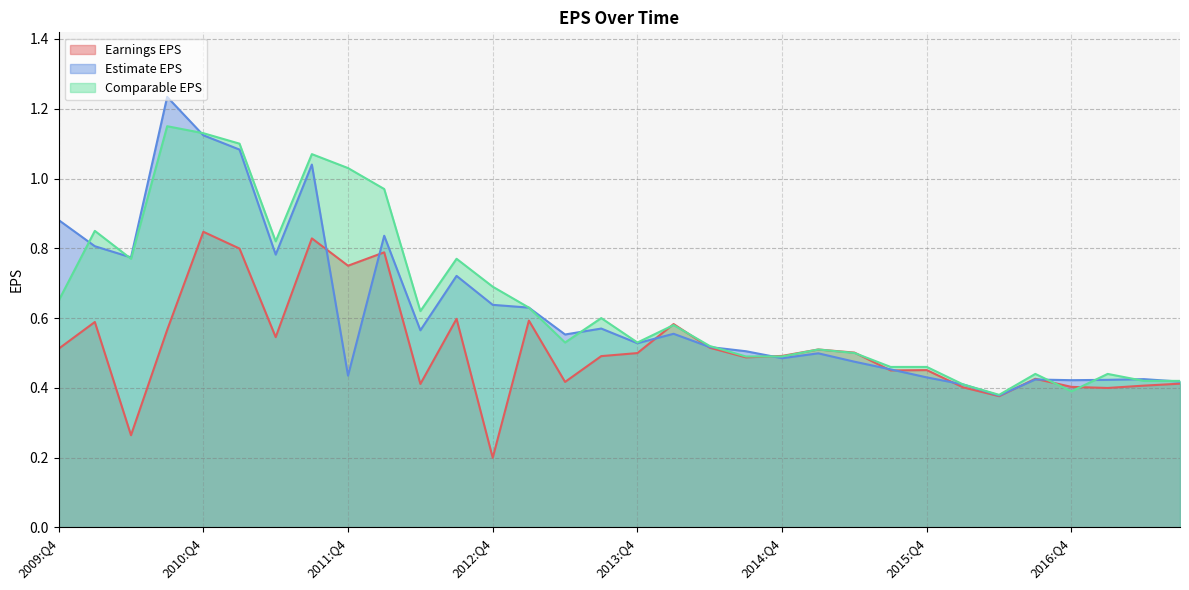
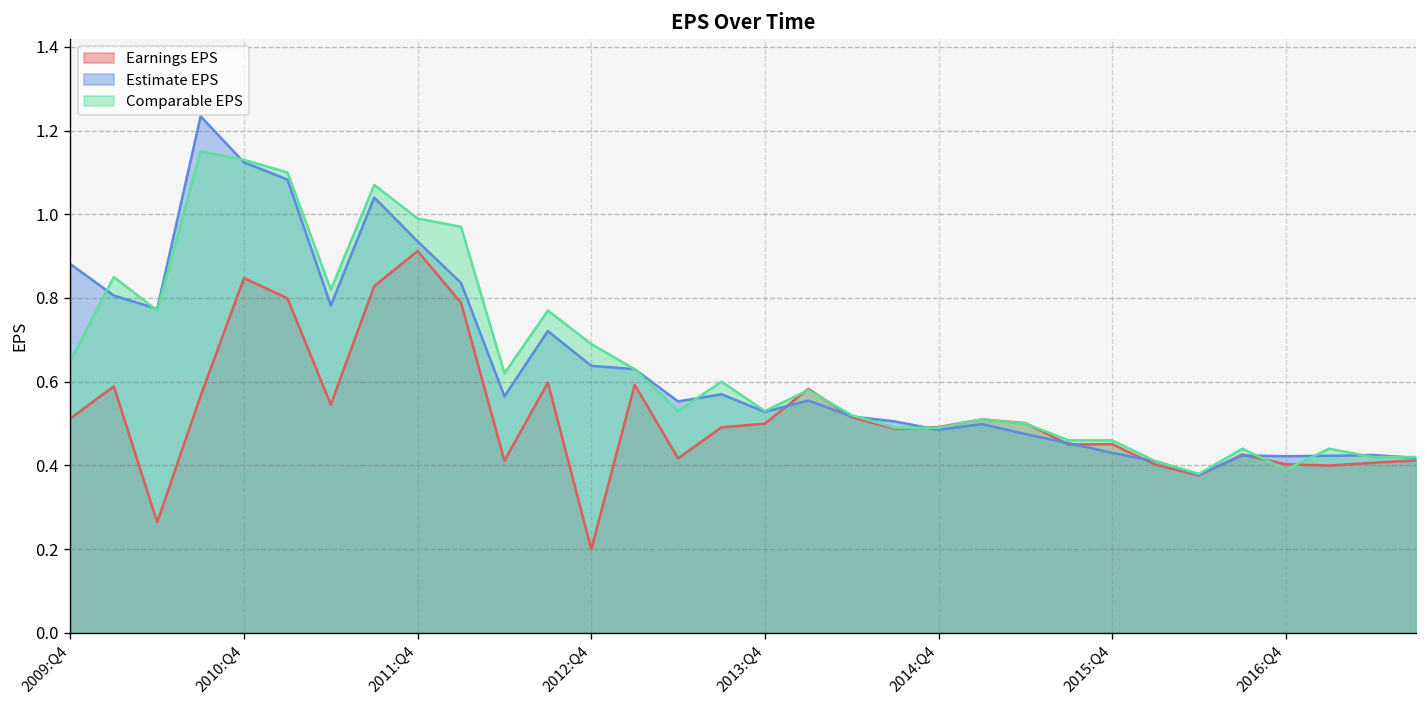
  {
    "Earnings EPS": {
      "2009:Q4": 0.51,
      "2010:Q4": 0.85,
-     "2011:Q4": 0.75,
+     "2011:Q4": 0.91,
      "2012:Q4": 0.20,
      "2013:Q4": 0.50,
      "2015:Q4": 0.45,
      "2016:Q4": 0.40
    },
    "Estimate EPS": {
      "2009:Q4": 0.88,
-     "2011:Q4": 0.44,
+     "2011:Q4": 0.94,
      "2012:Q4": 0.64,
      "2015:Q4": 0.43,
      "2016:Q4": 0.42
    },
    "Comparable EPS": {
      "2009:Q4": 0.65,
-     "2011:Q4": 1.03,
+     "2011:Q4": 0.99,
      "2012:Q4": 0.69,
      "2015:Q4": 0.46,
      "2016:Q4": 0.39
    }
  }
